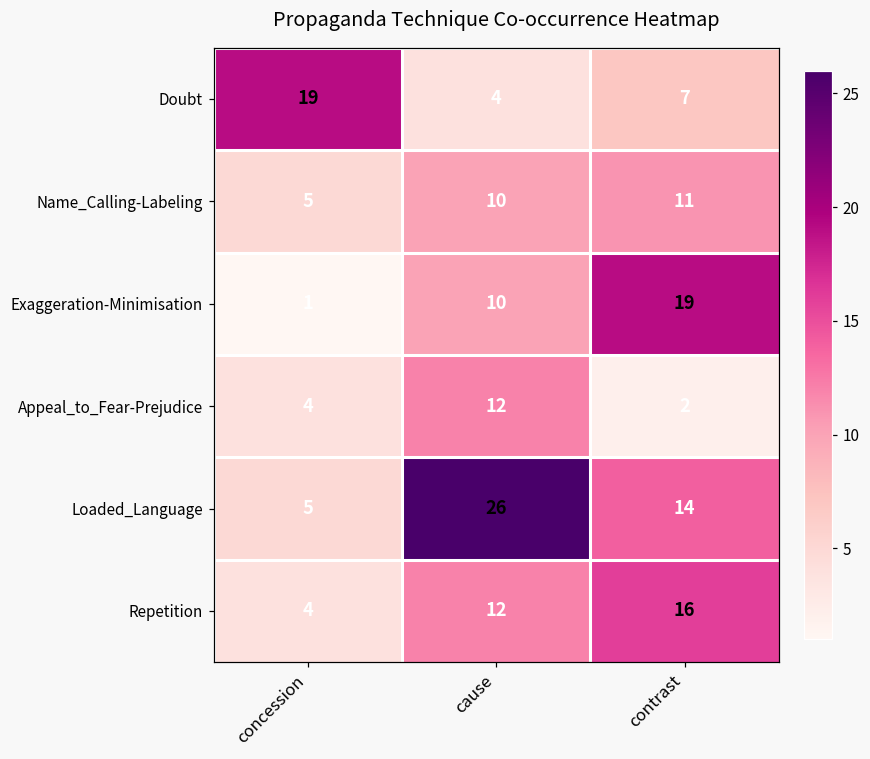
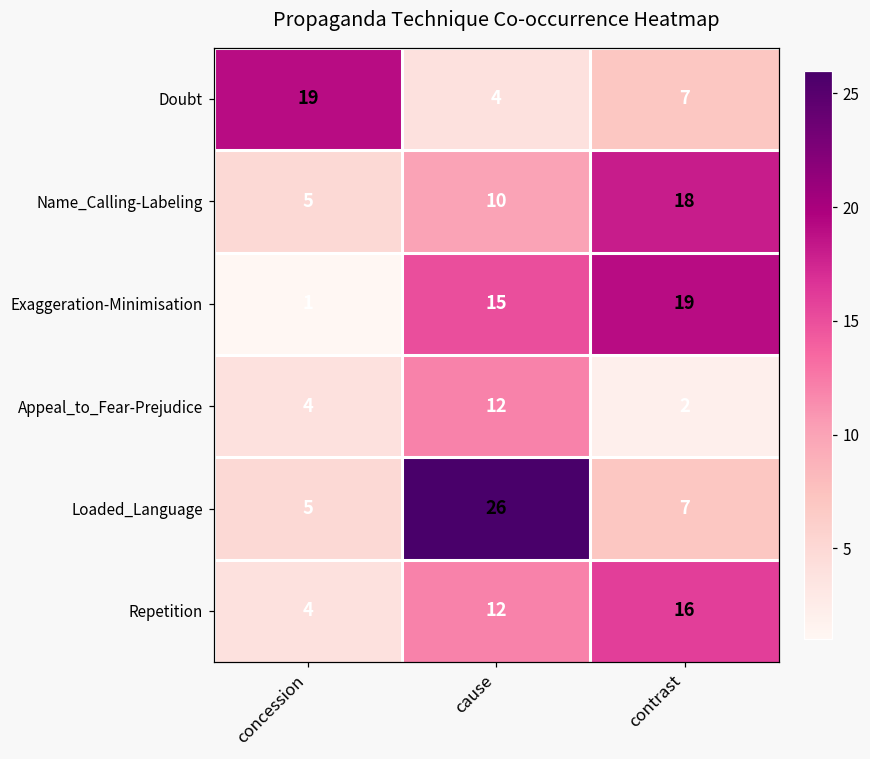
  {
    "Doubt": {
      "concession": 19,
      "contrast": 7
    },
    "Name_Calling-Labeling": {
      "cause": 10,
-     "contrast": 11
+     "contrast": 18
    },
    "Exaggeration-Minimisation": {
-     "cause": 10,
+     "cause": 15,
      "contrast": 19
    },
    "Appeal_to_Fear-Prejudice": {
      "cause": 12
    },
    "Loaded_Language": {
      "cause": 26,
-     "contrast": 14
+     "contrast": 7
    },
    "Repetition": {
      "cause": 12,
      "contrast": 16
    }
  }
